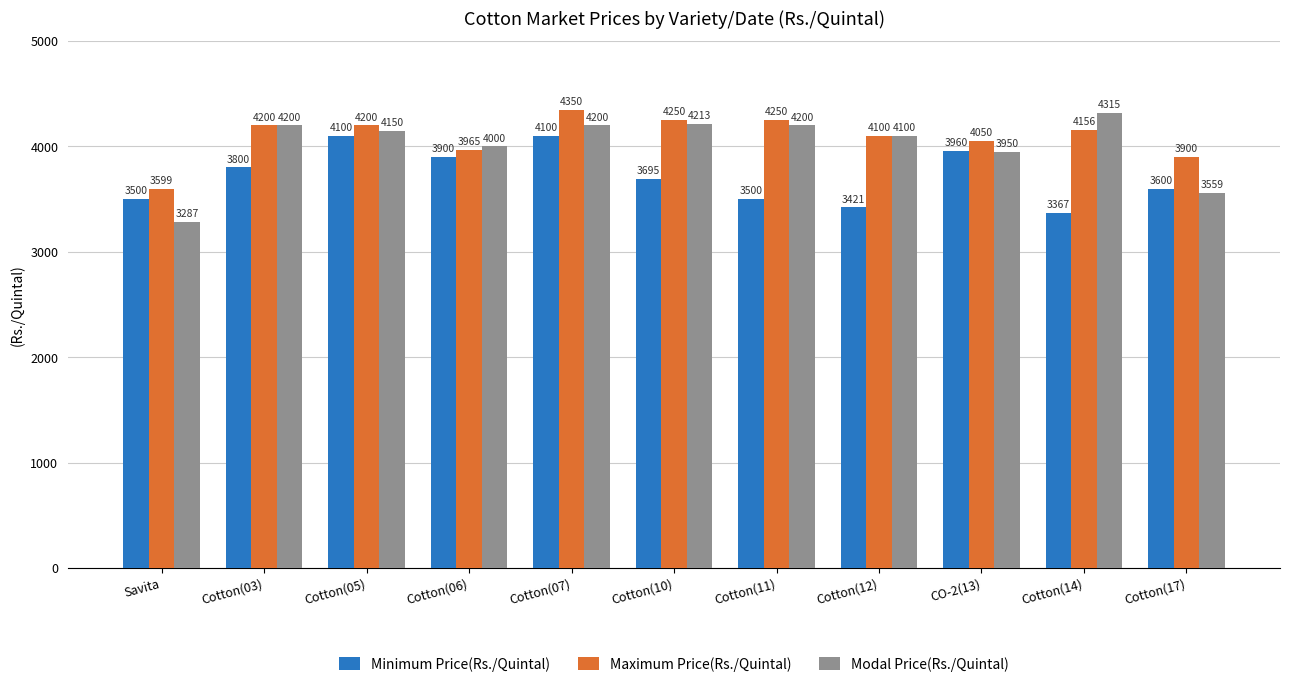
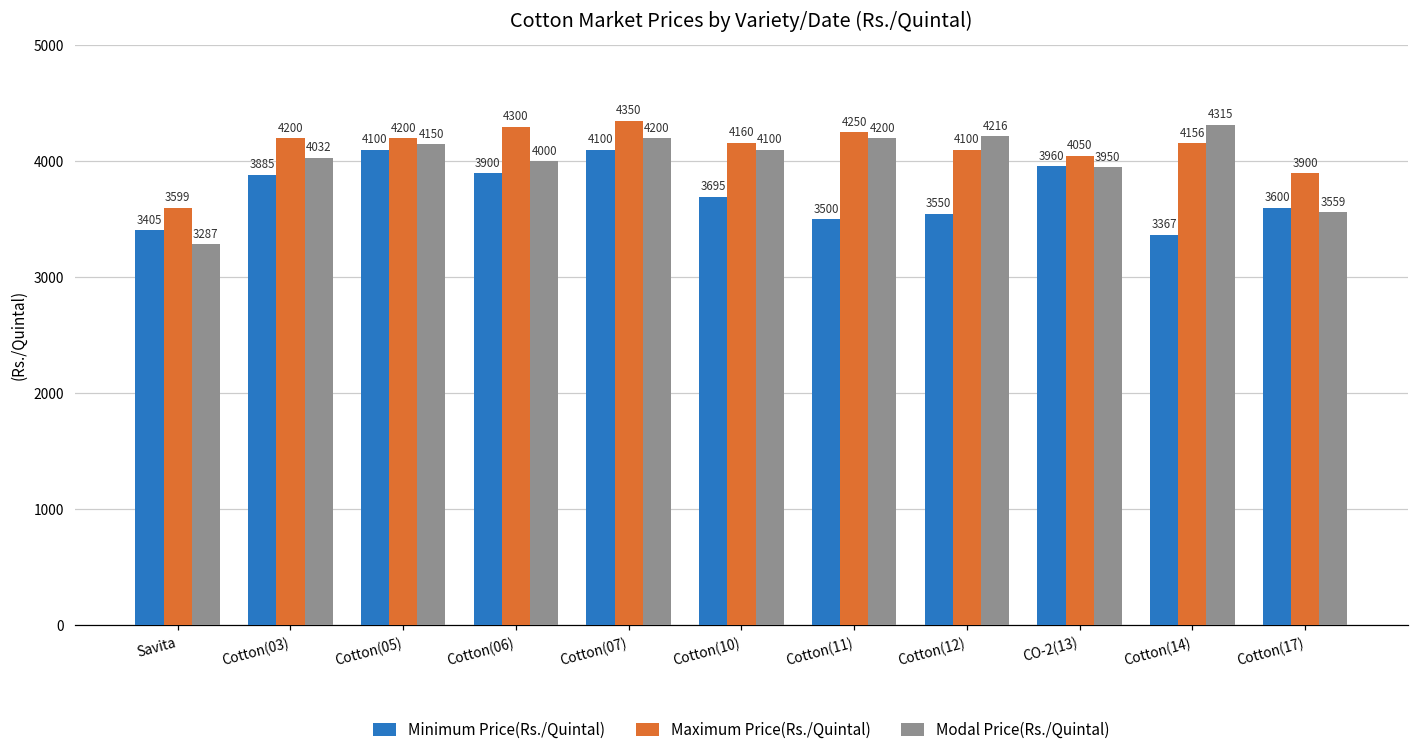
  {
    "Minimum Price(Rs./Quintal)": {
-     "Savita": 3500,
-     "Cotton(03)": 3800,
+     "Savita": 3405,
+     "Cotton(03)": 3885,
      "Cotton(05)": 4100,
      "Cotton(06)": 3900,
      "Cotton(07)": 4100,
      "Cotton(10)": 3695,
      "Cotton(11)": 3500,
-     "Cotton(12)": 3421,
+     "Cotton(12)": 3550,
      "CO-2(13)": 3960,
      "Cotton(14)": 3367,
      "Cotton(17)": 3600
    },
    "Maximum Price(Rs./Quintal)": {
      "Savita": 3599,
      "Cotton(03)": 4200,
      "Cotton(05)": 4200,
-     "Cotton(06)": 3965,
+     "Cotton(06)": 4300,
      "Cotton(07)": 4350,
-     "Cotton(10)": 4250,
+     "Cotton(10)": 4160,
      "Cotton(11)": 4250,
      "Cotton(12)": 4100,
      "CO-2(13)": 4050,
      "Cotton(14)": 4156,
      "Cotton(17)": 3900
    },
    "Modal Price(Rs./Quintal)": {
      "Savita": 3287,
-     "Cotton(03)": 4200,
+     "Cotton(03)": 4032,
      "Cotton(05)": 4150,
      "Cotton(06)": 4000,
      "Cotton(07)": 4200,
-     "Cotton(10)": 4213,
+     "Cotton(10)": 4100,
      "Cotton(11)": 4200,
-     "Cotton(12)": 4100,
+     "Cotton(12)": 4216,
      "CO-2(13)": 3950,
      "Cotton(14)": 4315,
      "Cotton(17)": 3559
    }
  }
